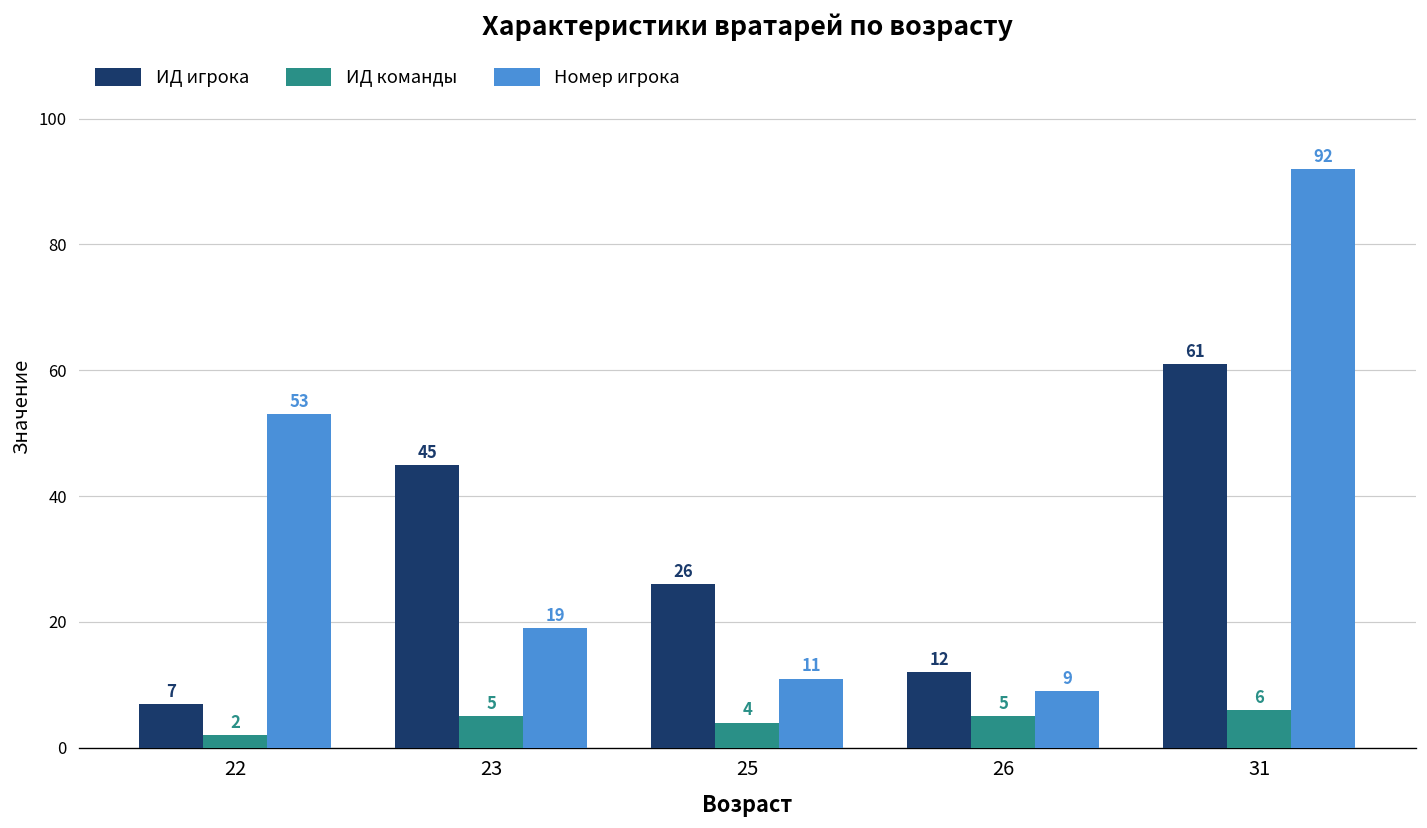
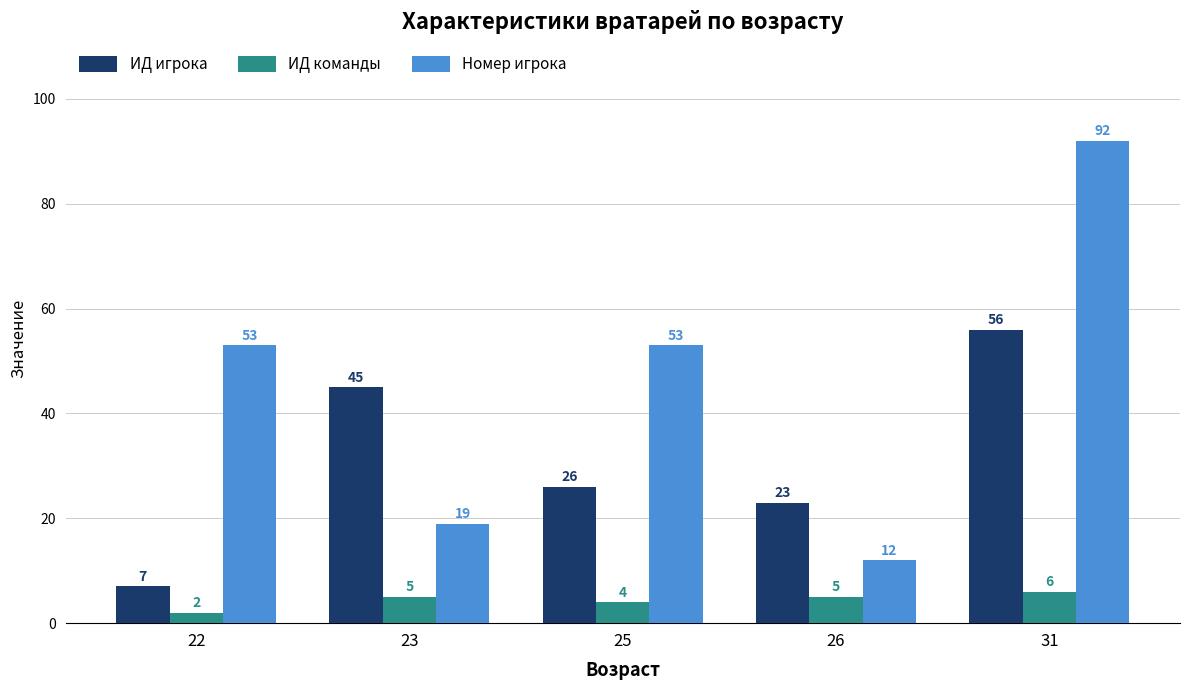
  {
    "ИД игрока": {
      "22": 7,
      "23": 45,
      "25": 26,
-     "26": 12,
-     "31": 61
+     "26": 23,
+     "31": 56
    },
    "ИД команды": {
      "22": 2,
      "23": 5,
      "25": 4,
      "26": 5,
      "31": 6
    },
    "Номер игрока": {
      "22": 53,
      "23": 19,
-     "25": 11,
-     "26": 9,
+     "25": 53,
+     "26": 12,
      "31": 92
    }
  }
